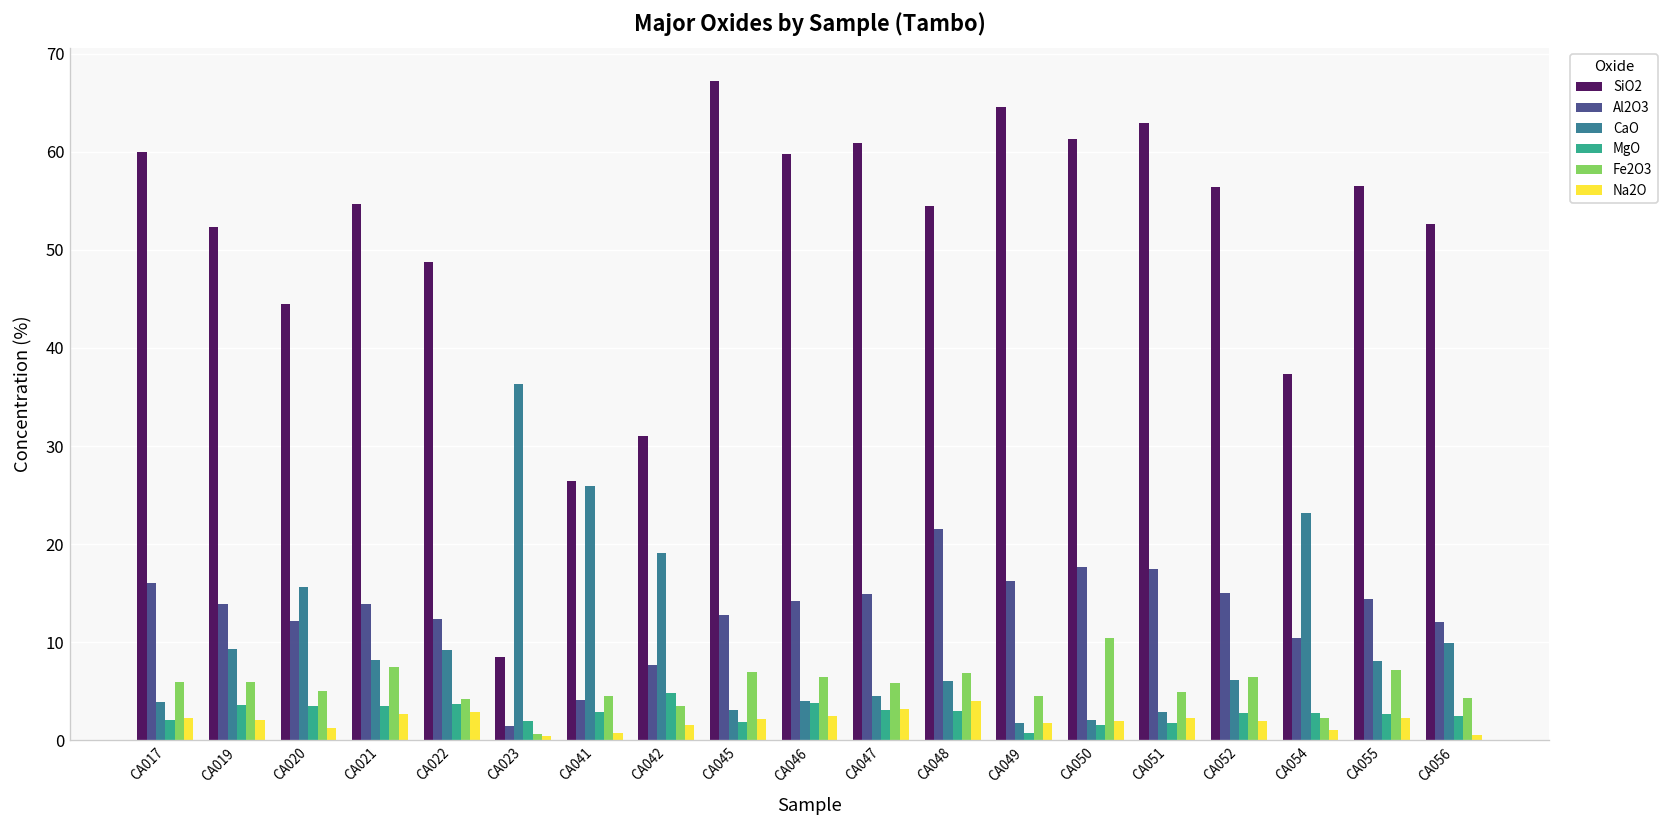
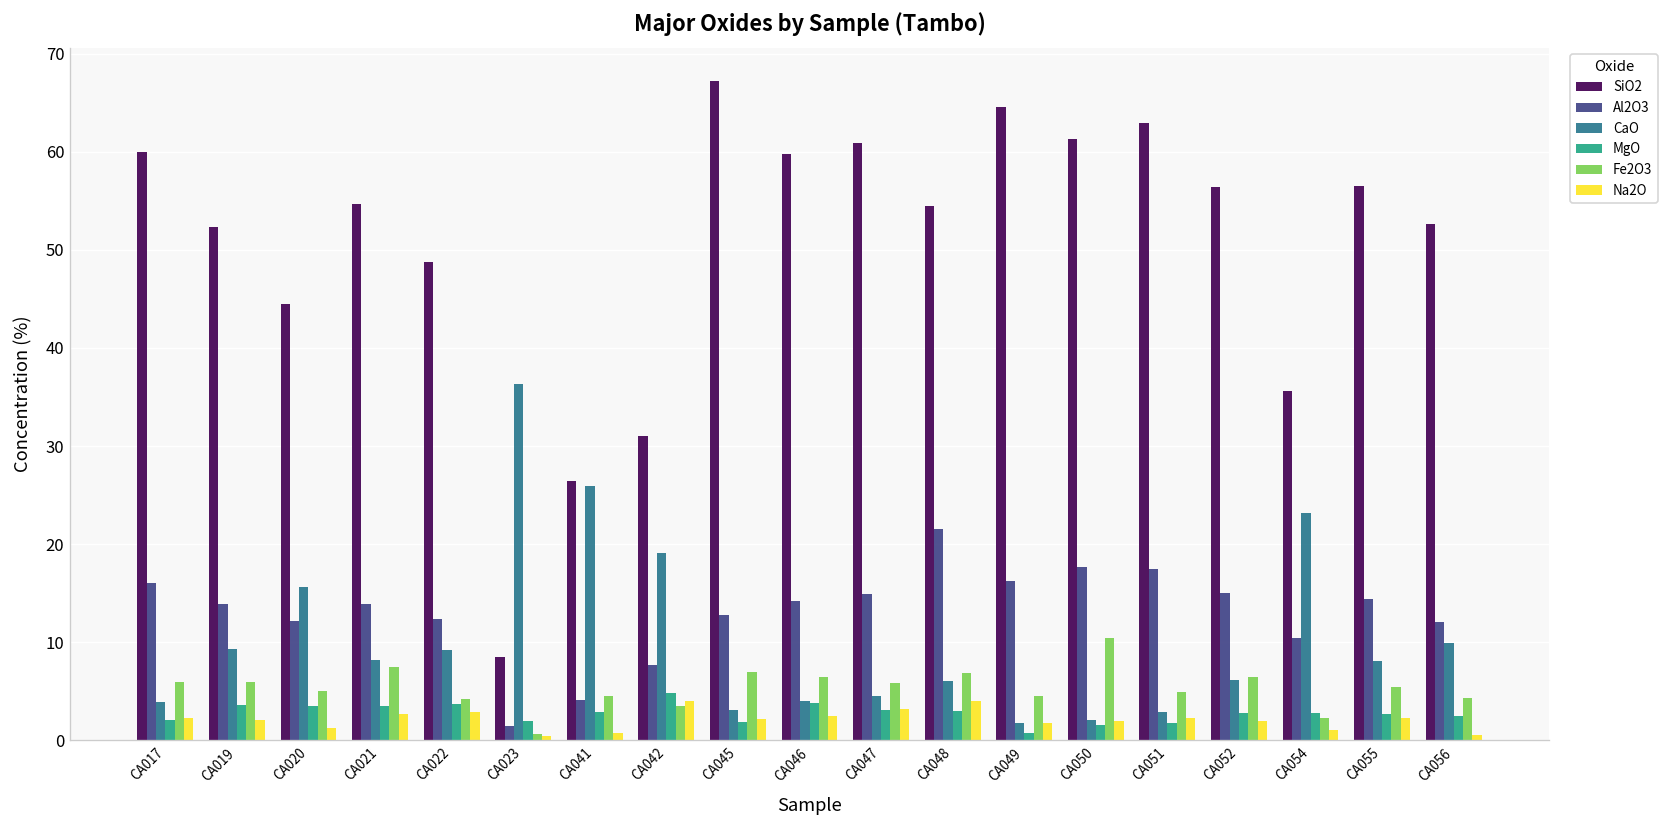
  {
    "SiO2": {
      "CA017": 60,
      "CA019": 52,
      "CA020": 45,
      "CA021": 55,
      "CA022": 49,
      "CA023": 9,
      "CA041": 26,
      "CA042": 31,
      "CA045": 67,
      "CA046": 60,
      "CA047": 61,
      "CA048": 55,
      "CA049": 65,
      "CA050": 61,
      "CA051": 63,
      "CA052": 56,
-     "CA054": 37,
+     "CA054": 36,
      "CA055": 56,
      "CA056": 53
    },
    "Fe2O3": {
      "CA017": 6,
      "CA019": 6,
      "CA020": 5,
      "CA021": 7,
      "CA022": 4,
      "CA023": 1,
      "CA041": 5,
      "CA042": 4,
      "CA045": 7,
      "CA046": 6,
      "CA047": 6,
      "CA048": 7,
      "CA049": 5,
      "CA050": 10,
      "CA051": 5,
      "CA052": 6,
      "CA054": 2,
-     "CA055": 7,
+     "CA055": 5,
      "CA056": 4
    },
    "Na2O": {
      "CA017": 2,
      "CA019": 2,
      "CA020": 1,
      "CA021": 3,
      "CA022": 3,
      "CA023": 1,
      "CA041": 1,
-     "CA042": 2,
+     "CA042": 4,
      "CA045": 2,
      "CA046": 3,
      "CA047": 3,
      "CA048": 4,
      "CA049": 2,
      "CA050": 2,
      "CA051": 2,
      "CA052": 2,
      "CA054": 1,
      "CA055": 2,
      "CA056": 1
    }
  }
